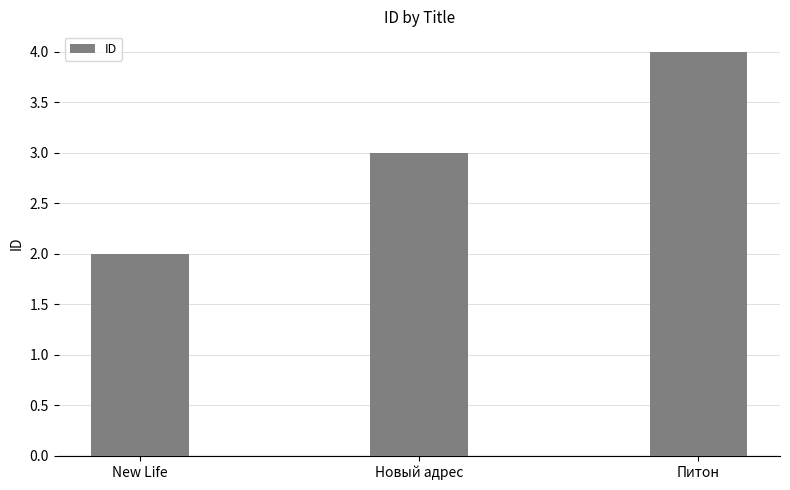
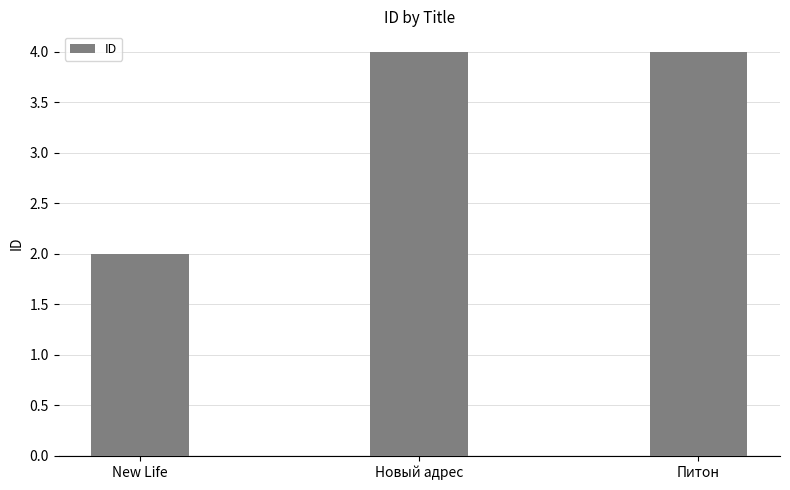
  {
    "New Life": 2,
-   "Новый адрес": 3,
+   "Новый адрес": 4,
    "Питон": 4
  }
